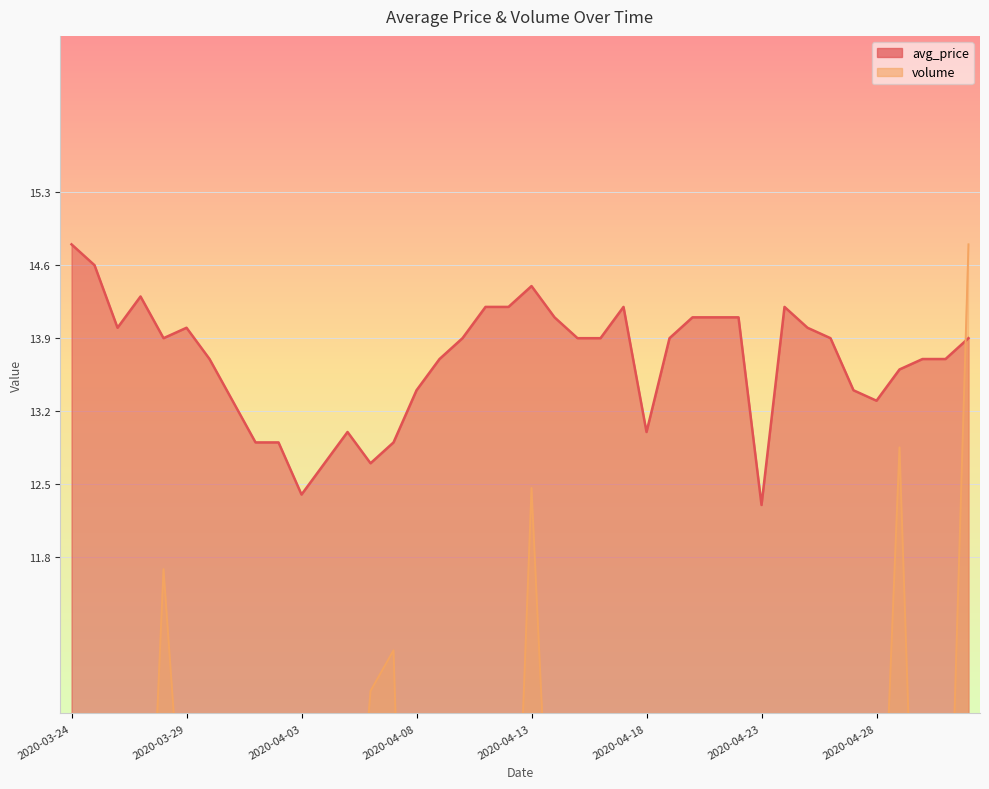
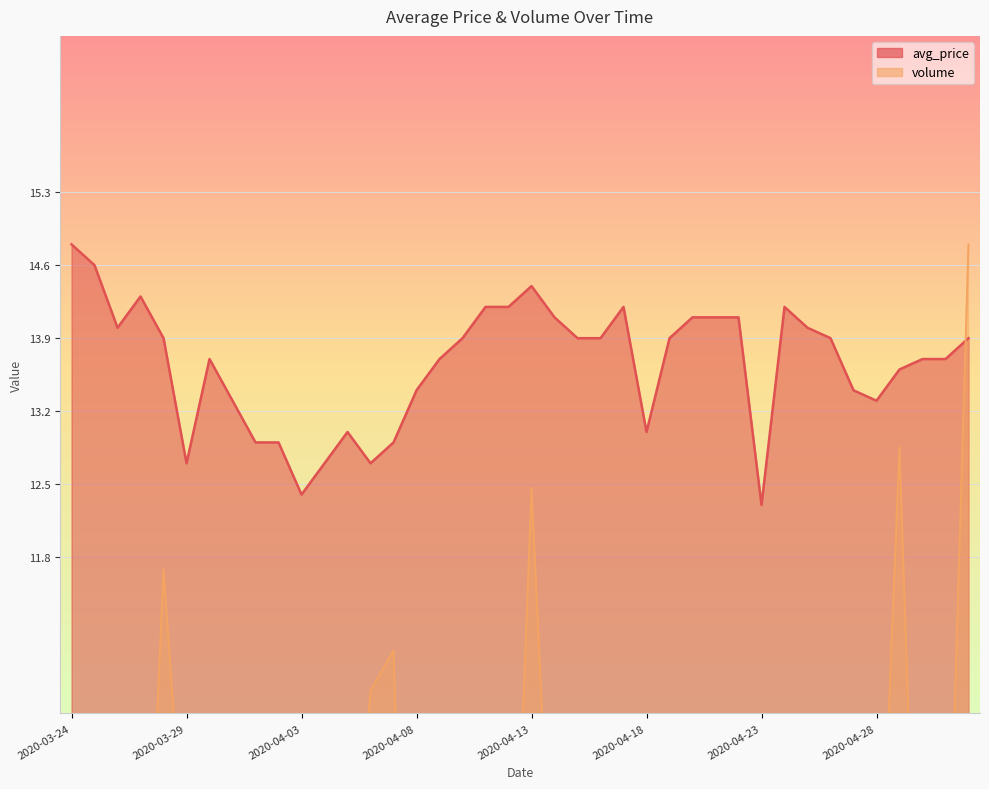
  {
    "avg_price": {
      "2020-03-24": 14.8,
-     "2020-03-29": 14.0,
+     "2020-03-29": 12.7,
      "2020-04-03": 12.4,
      "2020-04-08": 13.4,
      "2020-04-13": 14.4,
      "2020-04-18": 13.0,
      "2020-04-23": 12.3,
      "2020-04-28": 13.3
    }
  }
